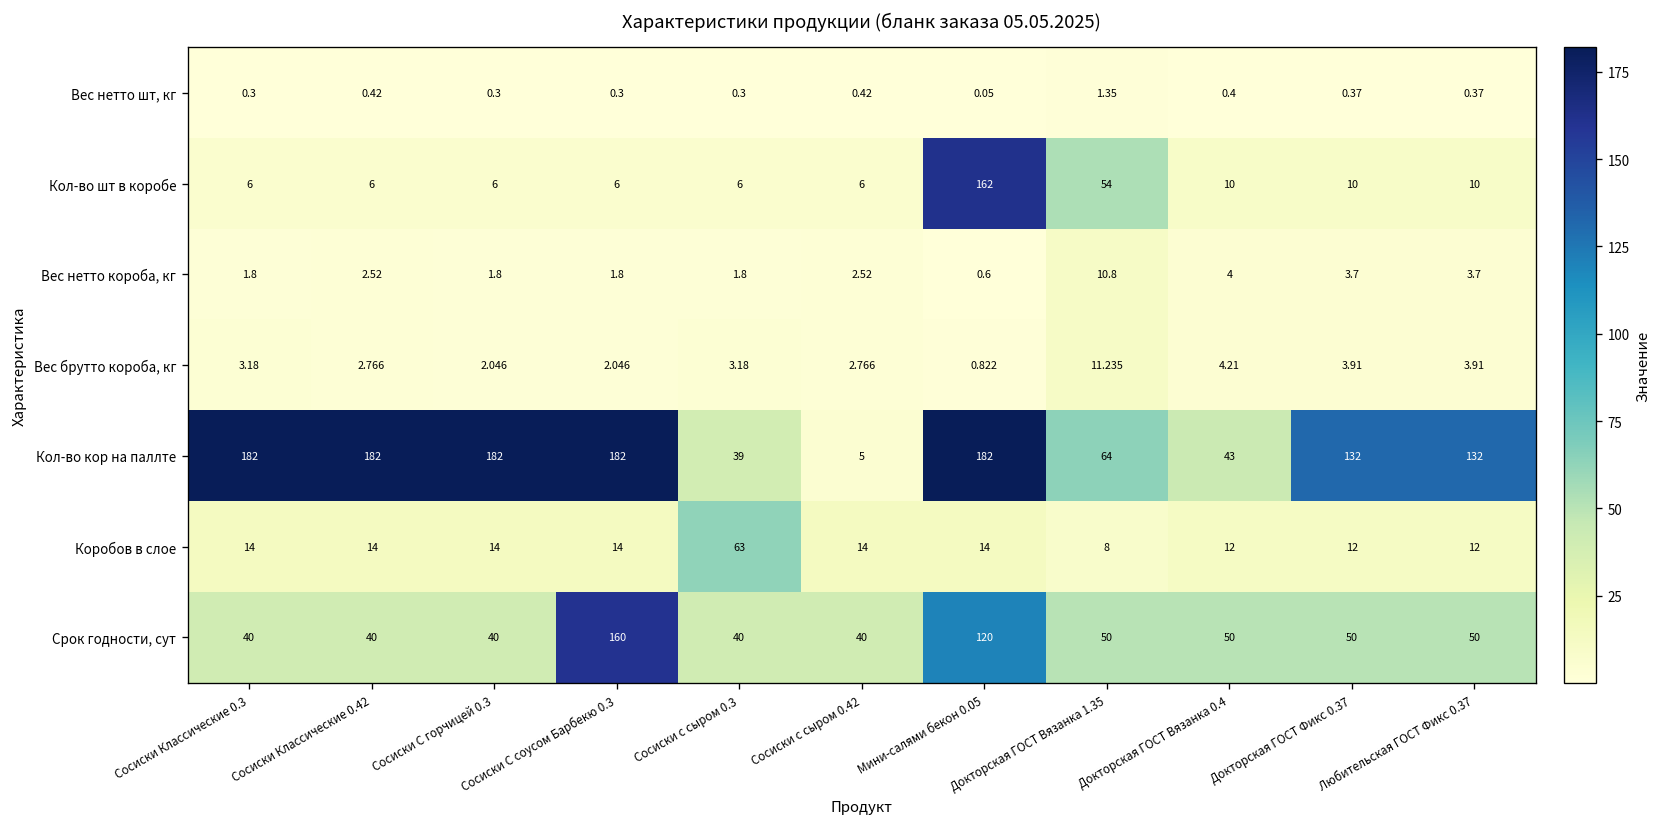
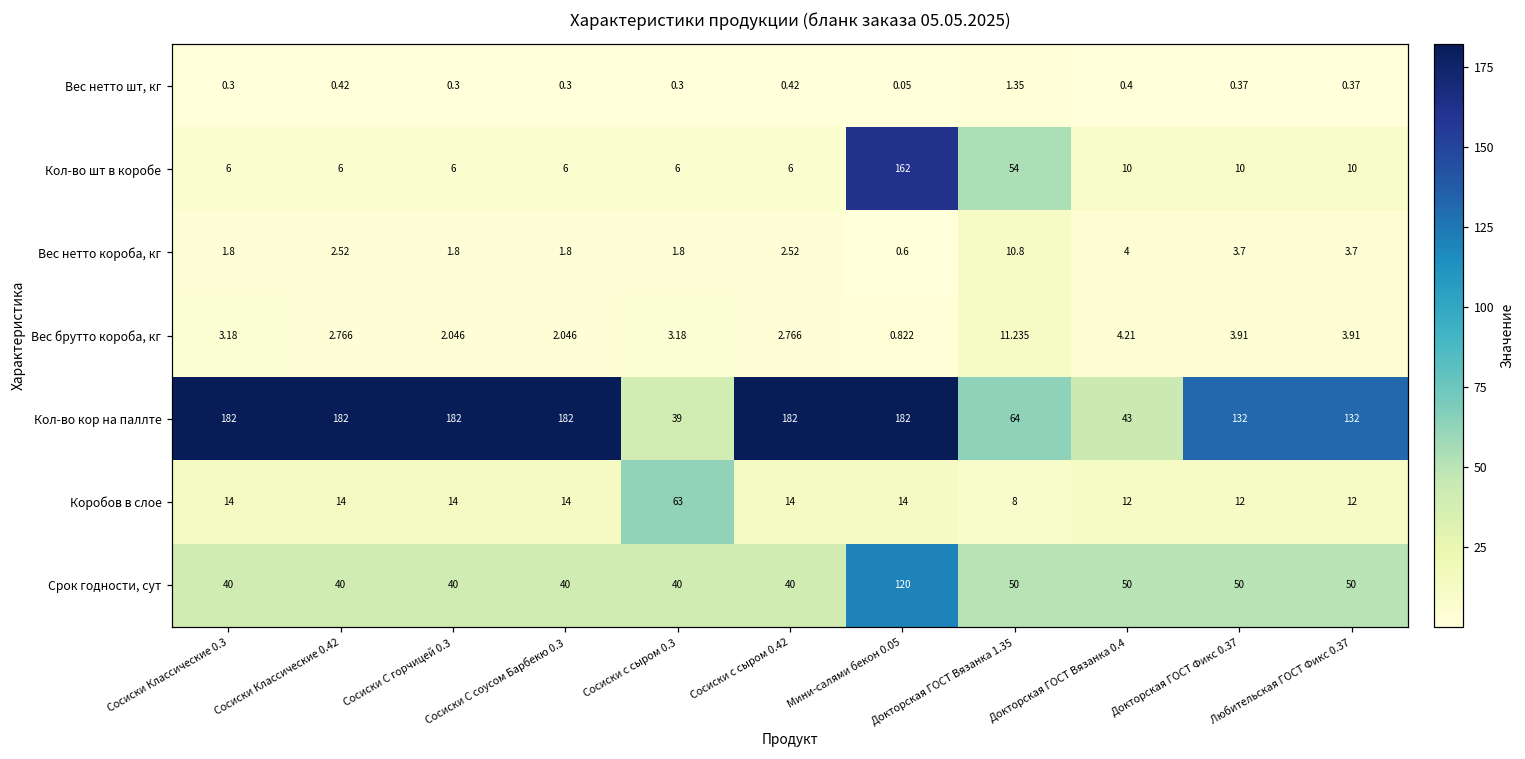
  {
    "Вес нетто шт, кг": {
      "Сосиски Классические 0.3": 0.3,
      "Сосиски Классические 0.42": 0.42,
      "Сосиски С горчицей 0.3": 0.3,
      "Сосиски С соусом Барбекю 0.3": 0.3,
      "Сосиски с сыром 0.3": 0.3,
      "Сосиски с сыром 0.42": 0.42,
      "Мини-салями бекон 0.05": 0.05,
      "Докторская ГОСТ Вязанка 1.35": 1.35,
      "Докторская ГОСТ Вязанка 0.4": 0.4,
      "Докторская ГОСТ Фикс 0.37": 0.37,
      "Любительская ГОСТ Фикс 0.37": 0.37
    },
    "Кол-во шт в коробе": {
      "Сосиски Классические 0.3": 6,
      "Сосиски Классические 0.42": 6,
      "Сосиски С горчицей 0.3": 6,
      "Сосиски С соусом Барбекю 0.3": 6,
      "Сосиски с сыром 0.3": 6,
      "Сосиски с сыром 0.42": 6,
      "Мини-салями бекон 0.05": 162,
      "Докторская ГОСТ Вязанка 1.35": 54,
      "Докторская ГОСТ Вязанка 0.4": 10,
      "Докторская ГОСТ Фикс 0.37": 10,
      "Любительская ГОСТ Фикс 0.37": 10
    },
    "Вес нетто короба, кг": {
      "Сосиски Классические 0.3": 1.8,
      "Сосиски Классические 0.42": 2.52,
      "Сосиски С горчицей 0.3": 1.8,
      "Сосиски С соусом Барбекю 0.3": 1.8,
      "Сосиски с сыром 0.3": 1.8,
      "Сосиски с сыром 0.42": 2.52,
      "Мини-салями бекон 0.05": 0.6,
      "Докторская ГОСТ Вязанка 1.35": 10.8,
      "Докторская ГОСТ Вязанка 0.4": 4,
      "Докторская ГОСТ Фикс 0.37": 3.7,
      "Любительская ГОСТ Фикс 0.37": 3.7
    },
    "Вес брутто короба, кг": {
      "Сосиски Классические 0.3": 3.18,
      "Сосиски Классические 0.42": 2.766,
      "Сосиски С горчицей 0.3": 2.046,
      "Сосиски С соусом Барбекю 0.3": 2.046,
      "Сосиски с сыром 0.3": 3.18,
      "Сосиски с сыром 0.42": 2.766,
      "Мини-салями бекон 0.05": 0.822,
      "Докторская ГОСТ Вязанка 1.35": 11.235,
      "Докторская ГОСТ Вязанка 0.4": 4.21,
      "Докторская ГОСТ Фикс 0.37": 3.91,
      "Любительская ГОСТ Фикс 0.37": 3.91
    },
    "Кол-во кор на паллте": {
      "Сосиски Классические 0.3": 182,
      "Сосиски Классические 0.42": 182,
      "Сосиски С горчицей 0.3": 182,
      "Сосиски С соусом Барбекю 0.3": 182,
      "Сосиски с сыром 0.3": 39,
-     "Сосиски с сыром 0.42": 5,
+     "Сосиски с сыром 0.42": 182,
      "Мини-салями бекон 0.05": 182,
      "Докторская ГОСТ Вязанка 1.35": 64,
      "Докторская ГОСТ Вязанка 0.4": 43,
      "Докторская ГОСТ Фикс 0.37": 132,
      "Любительская ГОСТ Фикс 0.37": 132
    },
    "Коробов в слое": {
      "Сосиски Классические 0.3": 14,
      "Сосиски Классические 0.42": 14,
      "Сосиски С горчицей 0.3": 14,
      "Сосиски С соусом Барбекю 0.3": 14,
      "Сосиски с сыром 0.3": 63,
      "Сосиски с сыром 0.42": 14,
      "Мини-салями бекон 0.05": 14,
      "Докторская ГОСТ Вязанка 1.35": 8,
      "Докторская ГОСТ Вязанка 0.4": 12,
      "Докторская ГОСТ Фикс 0.37": 12,
      "Любительская ГОСТ Фикс 0.37": 12
    },
    "Срок годности, сут": {
      "Сосиски Классические 0.3": 40,
      "Сосиски Классические 0.42": 40,
      "Сосиски С горчицей 0.3": 40,
-     "Сосиски С соусом Барбекю 0.3": 160,
+     "Сосиски С соусом Барбекю 0.3": 40,
      "Сосиски с сыром 0.3": 40,
      "Сосиски с сыром 0.42": 40,
      "Мини-салями бекон 0.05": 120,
      "Докторская ГОСТ Вязанка 1.35": 50,
      "Докторская ГОСТ Вязанка 0.4": 50,
      "Докторская ГОСТ Фикс 0.37": 50,
      "Любительская ГОСТ Фикс 0.37": 50
    }
  }
